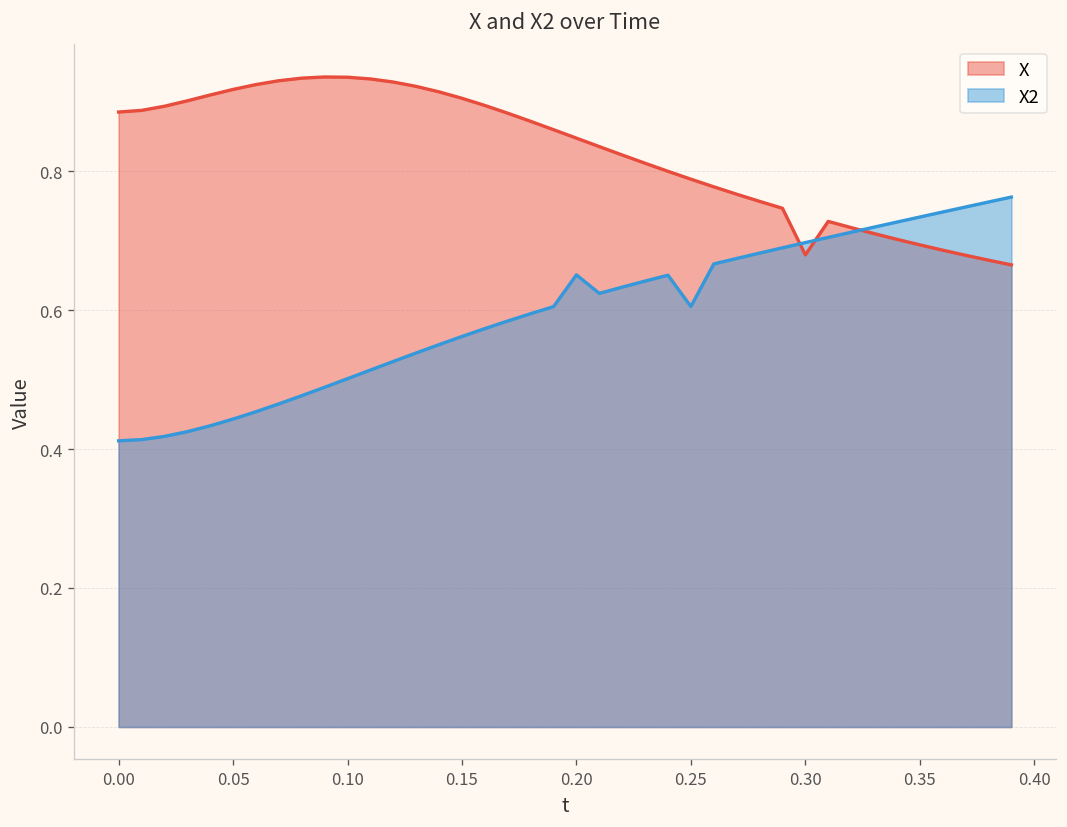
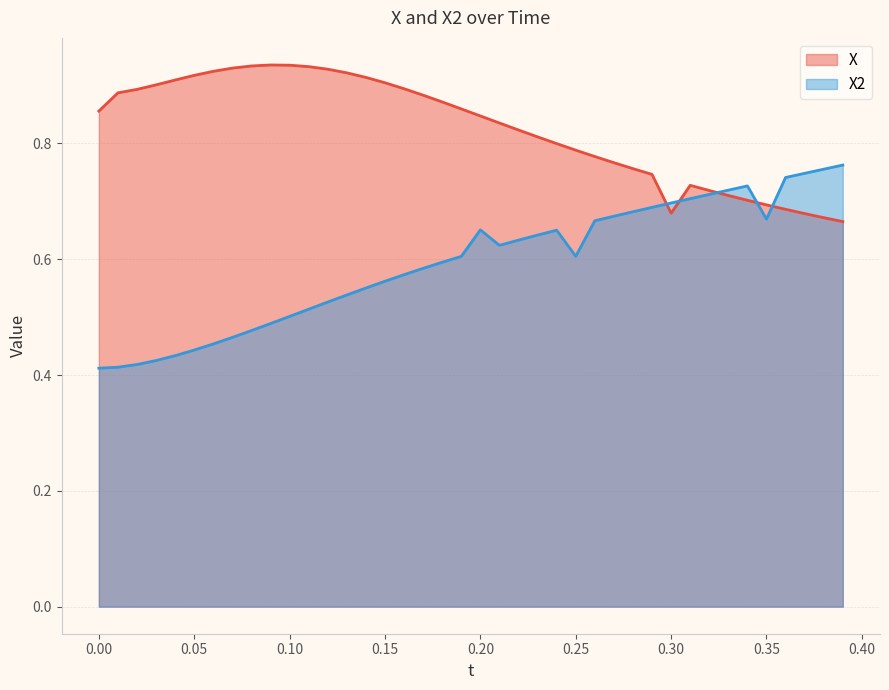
  {
    "X": {
-     "0.00": 0.88,
+     "0.00": 0.86,
      "0.05": 0.92,
      "0.10": 0.94,
      "0.15": 0.90,
      "0.20": 0.85,
      "0.25": 0.79,
      "0.30": 0.68,
      "0.35": 0.69
    },
    "X2": {
      "0.00": 0.41,
      "0.05": 0.44,
      "0.10": 0.50,
      "0.15": 0.56,
      "0.20": 0.65,
      "0.25": 0.61,
      "0.30": 0.70,
-     "0.35": 0.73
+     "0.35": 0.67
    }
  }
